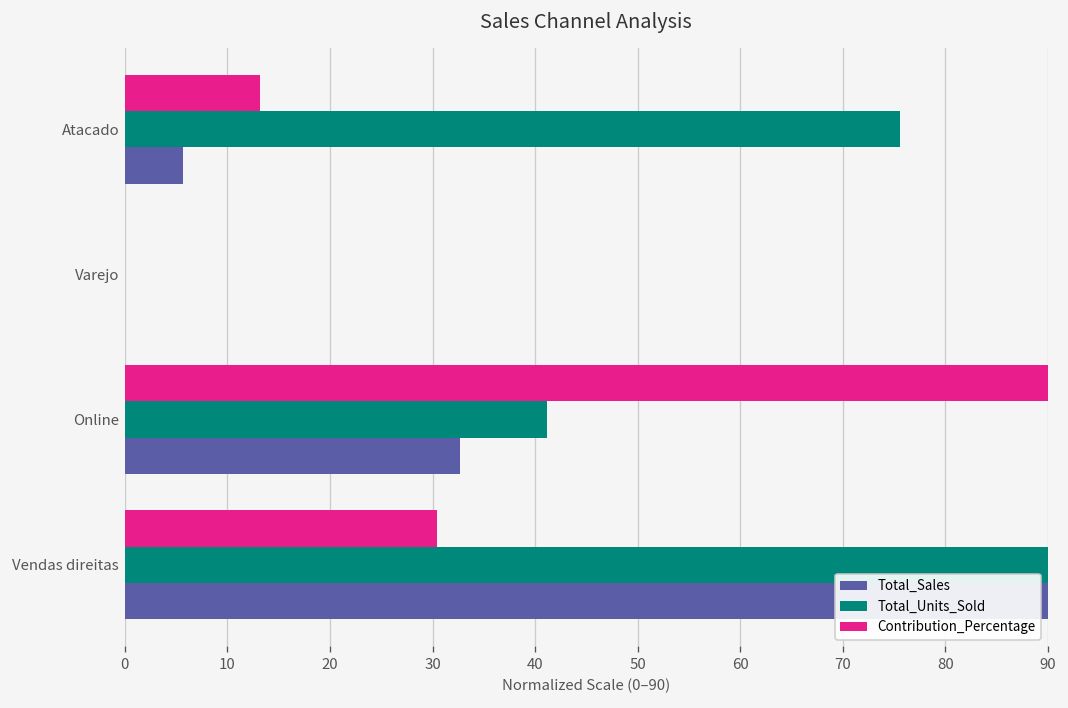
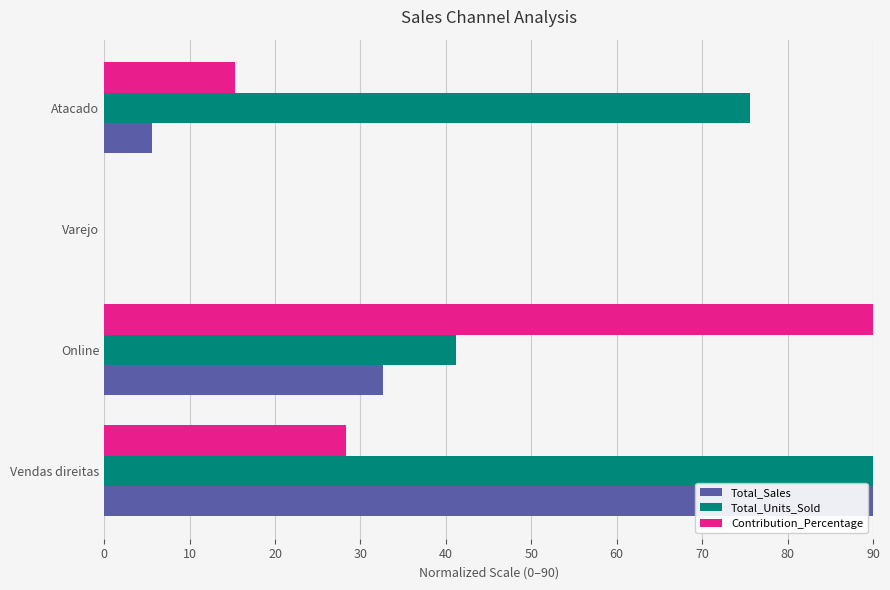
  {
    "Total_Sales": {
      "Atacado": 6,
      "Varejo": 0,
      "Online": 33,
      "Vendas direitas": 90
    },
    "Total_Units_Sold": {
      "Atacado": 76,
      "Varejo": 0,
      "Online": 41,
      "Vendas direitas": 90
    },
    "Contribution_Percentage": {
-     "Atacado": 13,
+     "Atacado": 15,
      "Varejo": 0,
      "Online": 90,
-     "Vendas direitas": 30
+     "Vendas direitas": 28
    }
  }
